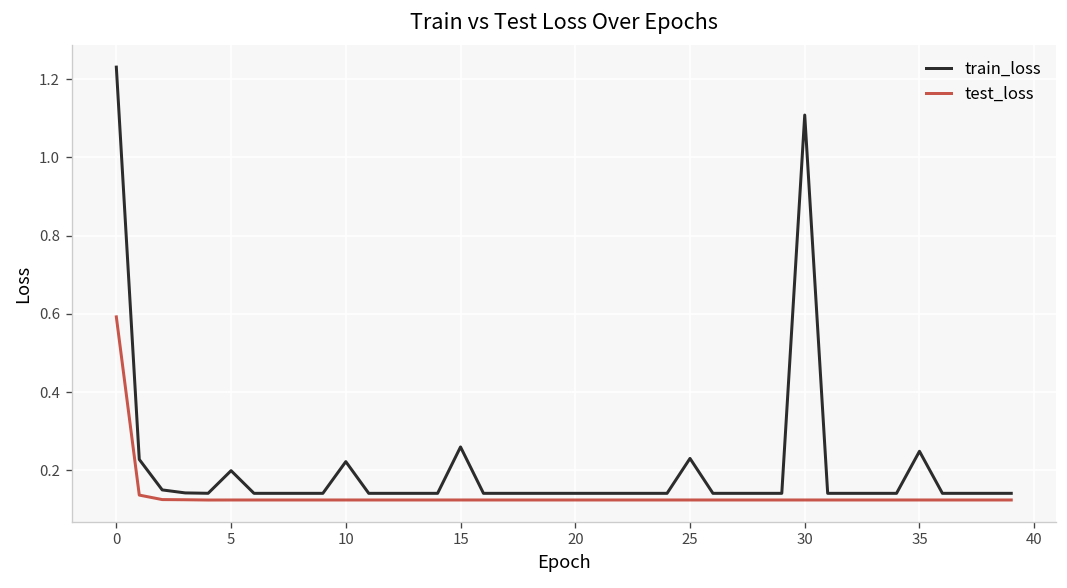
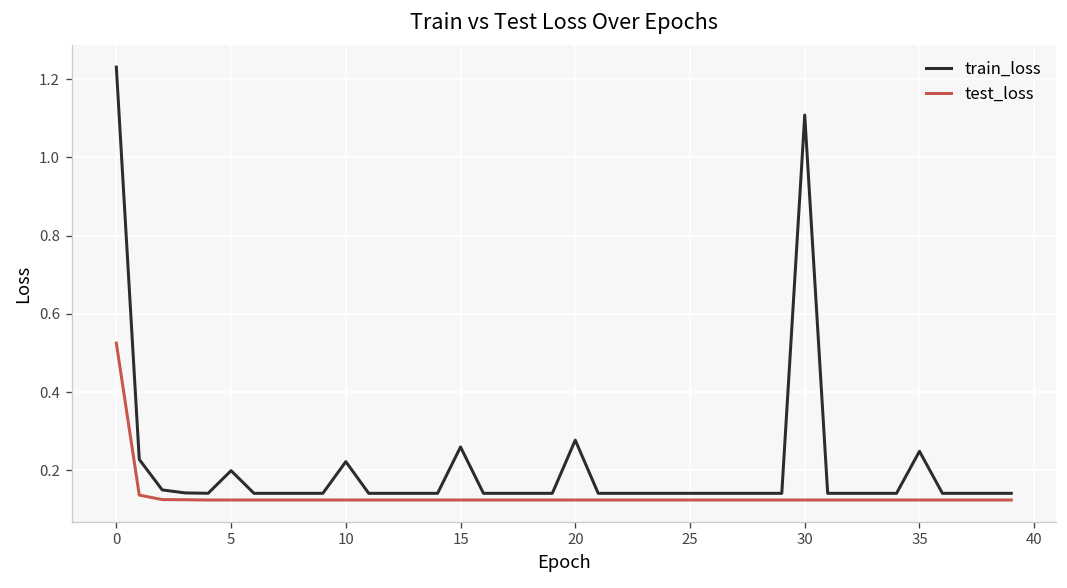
  {
    "train_loss": {
      "0": 1.23,
      "5": 0.20,
      "10": 0.22,
      "15": 0.26,
-     "20": 0.14,
-     "25": 0.23,
+     "20": 0.28,
+     "25": 0.14,
      "30": 1.11,
      "35": 0.25
    },
    "test_loss": {
-     "0": 0.59,
+     "0": 0.53,
      "5": 0.12,
      "10": 0.12,
      "15": 0.12,
      "20": 0.12,
      "25": 0.12,
      "30": 0.12,
      "35": 0.12
    }
  }
